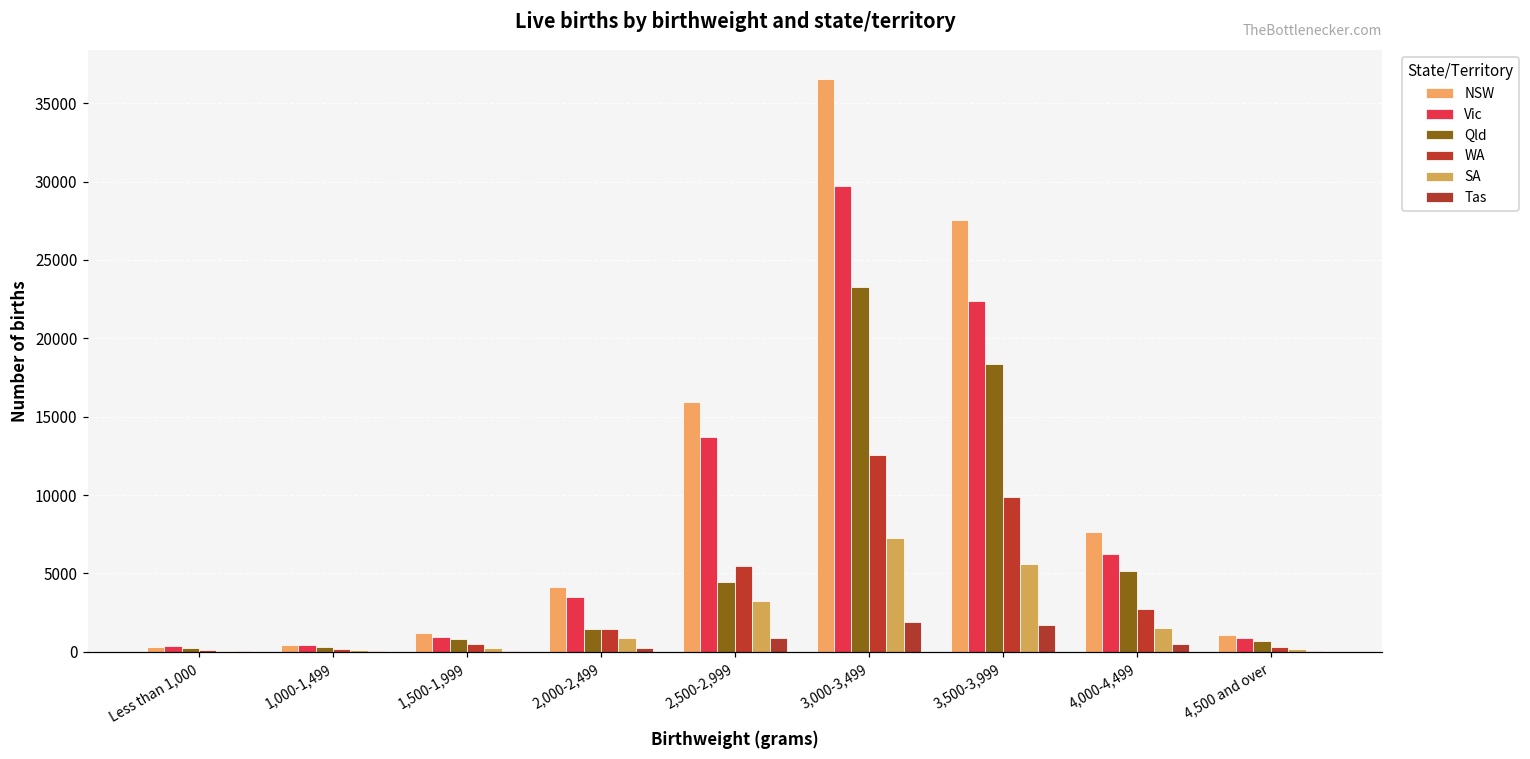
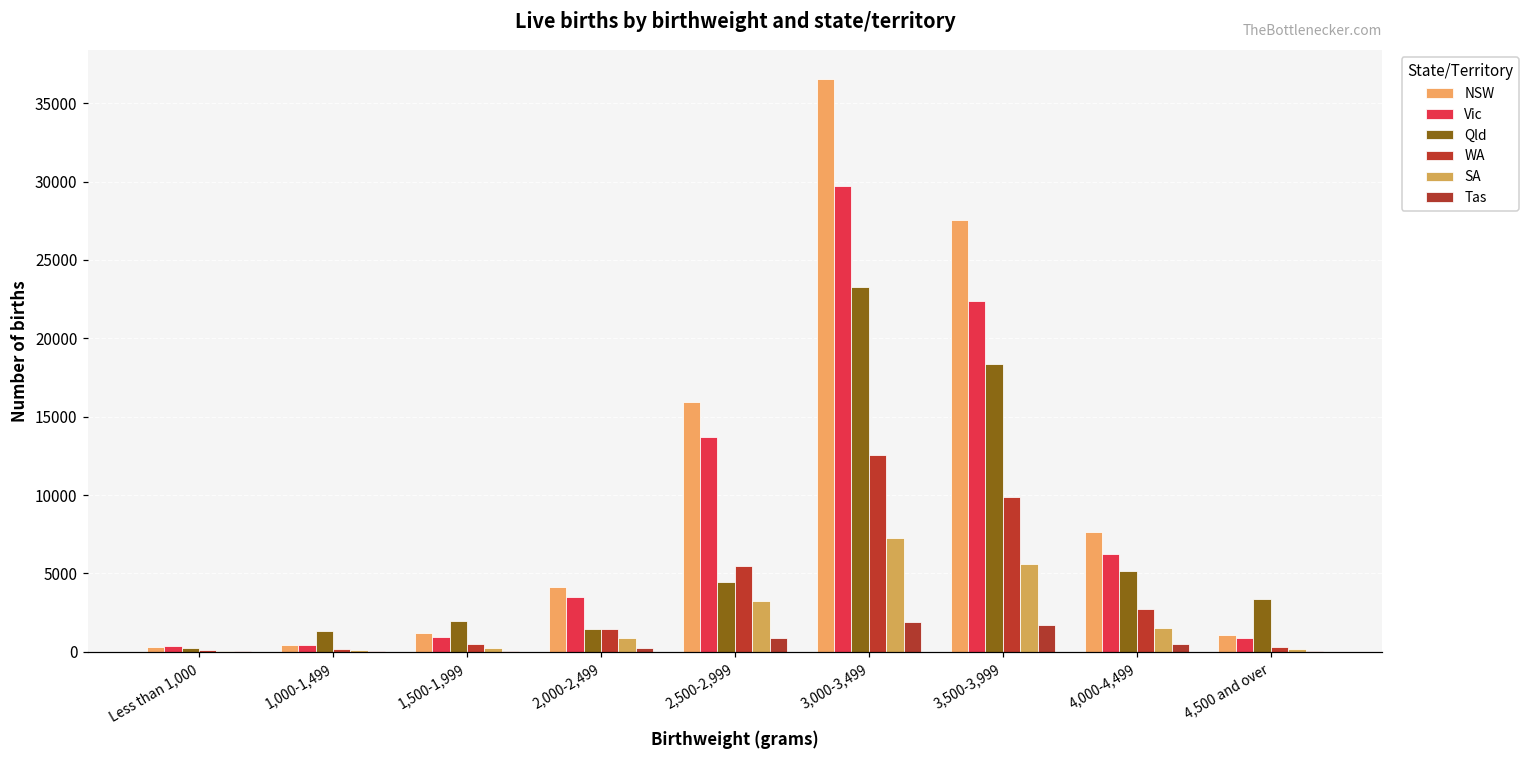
  {
    "Qld": {
      "Less than 1,000": 300,
-     "1,000-1,499": 300,
-     "1,500-1,999": 800,
+     "1,000-1,499": 1300,
+     "1,500-1,999": 2000,
      "2,000-2,499": 1500,
      "2,500-2,999": 4500,
      "3,000-3,499": 23200,
      "3,500-3,999": 18400,
      "4,000-4,499": 5200,
-     "4,500 and over": 700
+     "4,500 and over": 3400
    }
  }
